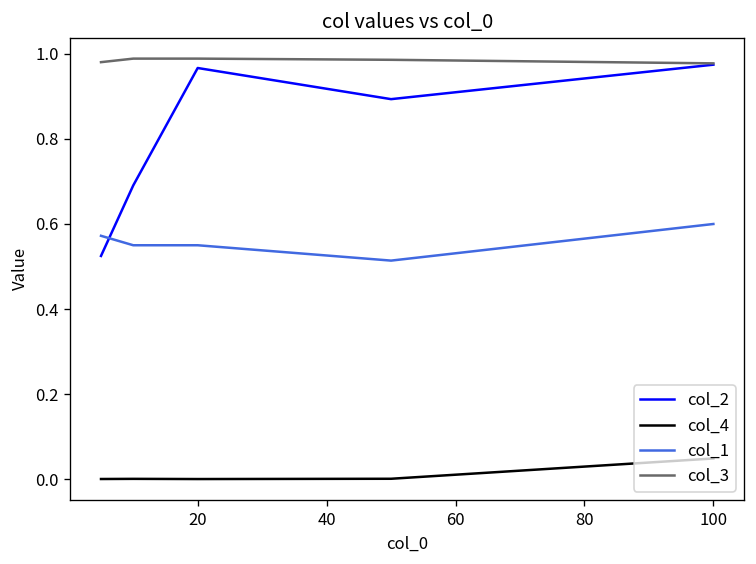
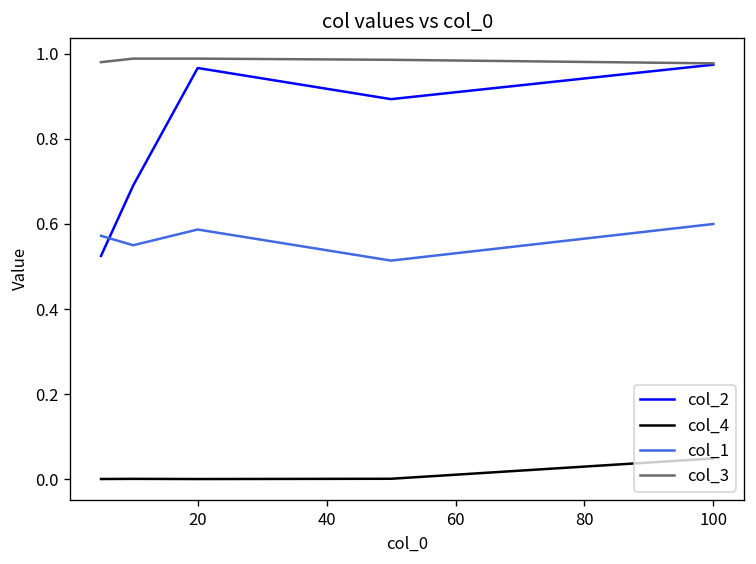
  {
    "col_2": {
      "20": 0.97
    },
    "col_4": {
      "20": 0.00
    },
    "col_1": {
-     "20": 0.55,
+     "20": 0.59,
      "100": 0.60
    },
    "col_3": {
      "20": 0.99
    }
  }
